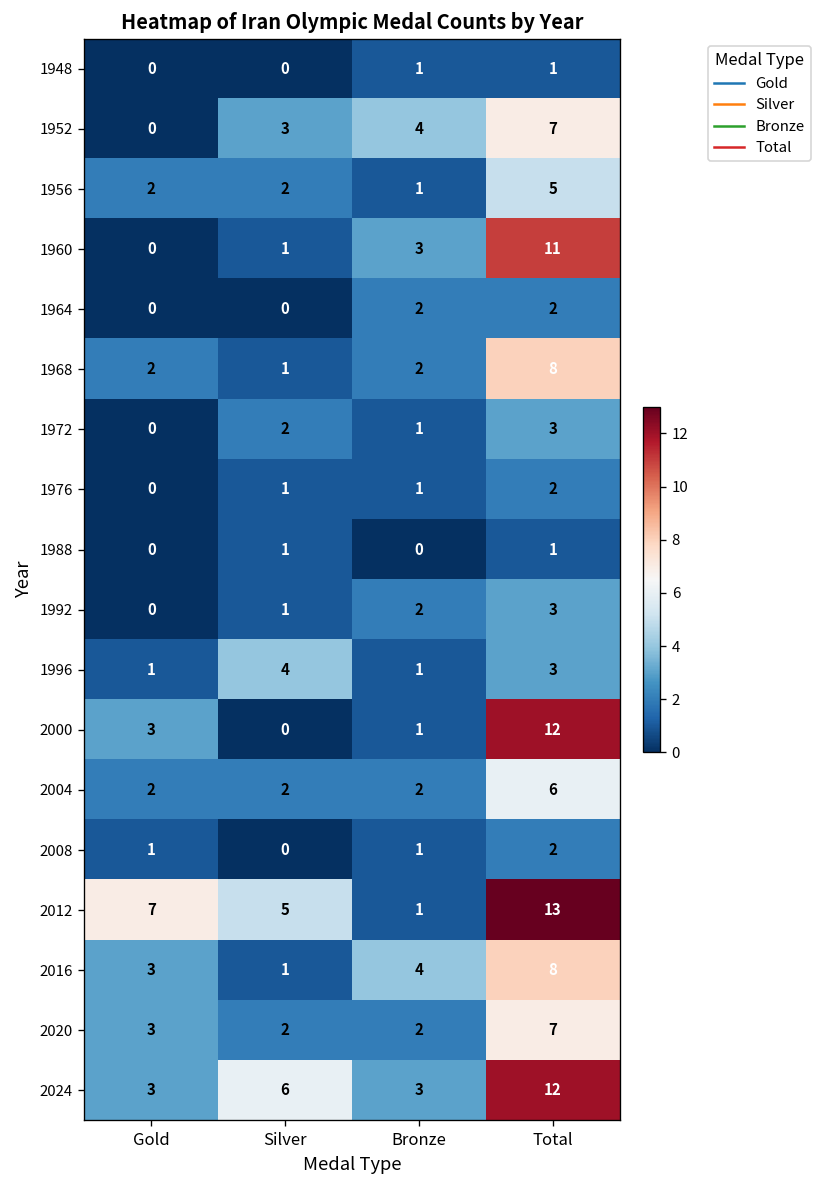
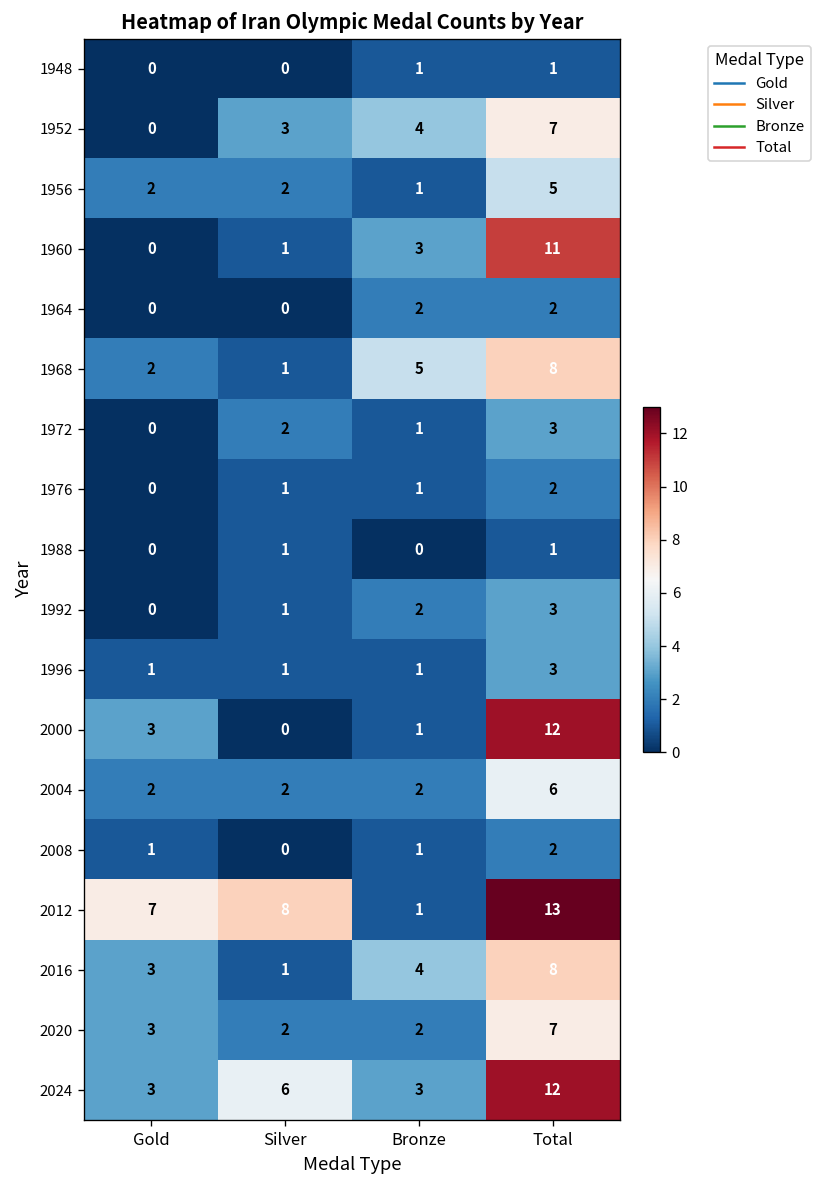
  {
    "1948": {
      "Gold": 0,
      "Silver": 0,
      "Bronze": 1,
      "Total": 1
    },
    "1952": {
      "Gold": 0,
      "Silver": 3,
      "Bronze": 4,
      "Total": 7
    },
    "1956": {
      "Gold": 2,
      "Silver": 2,
      "Bronze": 1,
      "Total": 5
    },
    "1960": {
      "Gold": 0,
      "Silver": 1,
      "Bronze": 3,
      "Total": 11
    },
    "1964": {
      "Gold": 0,
      "Silver": 0,
      "Bronze": 2,
      "Total": 2
    },
    "1968": {
      "Gold": 2,
      "Silver": 1,
-     "Bronze": 2,
+     "Bronze": 5,
      "Total": 8
    },
    "1972": {
      "Gold": 0,
      "Silver": 2,
      "Bronze": 1,
      "Total": 3
    },
    "1976": {
      "Gold": 0,
      "Silver": 1,
      "Bronze": 1,
      "Total": 2
    },
    "1988": {
      "Gold": 0,
      "Silver": 1,
      "Bronze": 0,
      "Total": 1
    },
    "1992": {
      "Gold": 0,
      "Silver": 1,
      "Bronze": 2,
      "Total": 3
    },
    "1996": {
      "Gold": 1,
-     "Silver": 4,
+     "Silver": 1,
      "Bronze": 1,
      "Total": 3
    },
    "2000": {
      "Gold": 3,
      "Silver": 0,
      "Bronze": 1,
      "Total": 12
    },
    "2004": {
      "Gold": 2,
      "Silver": 2,
      "Bronze": 2,
      "Total": 6
    },
    "2008": {
      "Gold": 1,
      "Silver": 0,
      "Bronze": 1,
      "Total": 2
    },
    "2012": {
      "Gold": 7,
-     "Silver": 5,
+     "Silver": 8,
      "Bronze": 1,
      "Total": 13
    },
    "2016": {
      "Gold": 3,
      "Silver": 1,
      "Bronze": 4,
      "Total": 8
    },
    "2020": {
      "Gold": 3,
      "Silver": 2,
      "Bronze": 2,
      "Total": 7
    },
    "2024": {
      "Gold": 3,
      "Silver": 6,
      "Bronze": 3,
      "Total": 12
    }
  }
